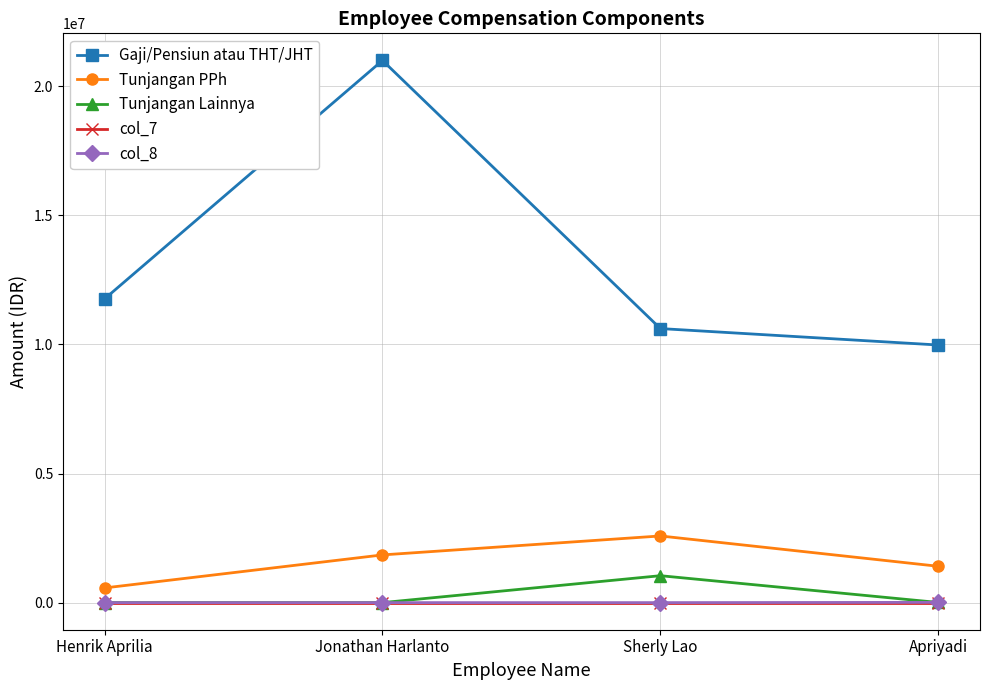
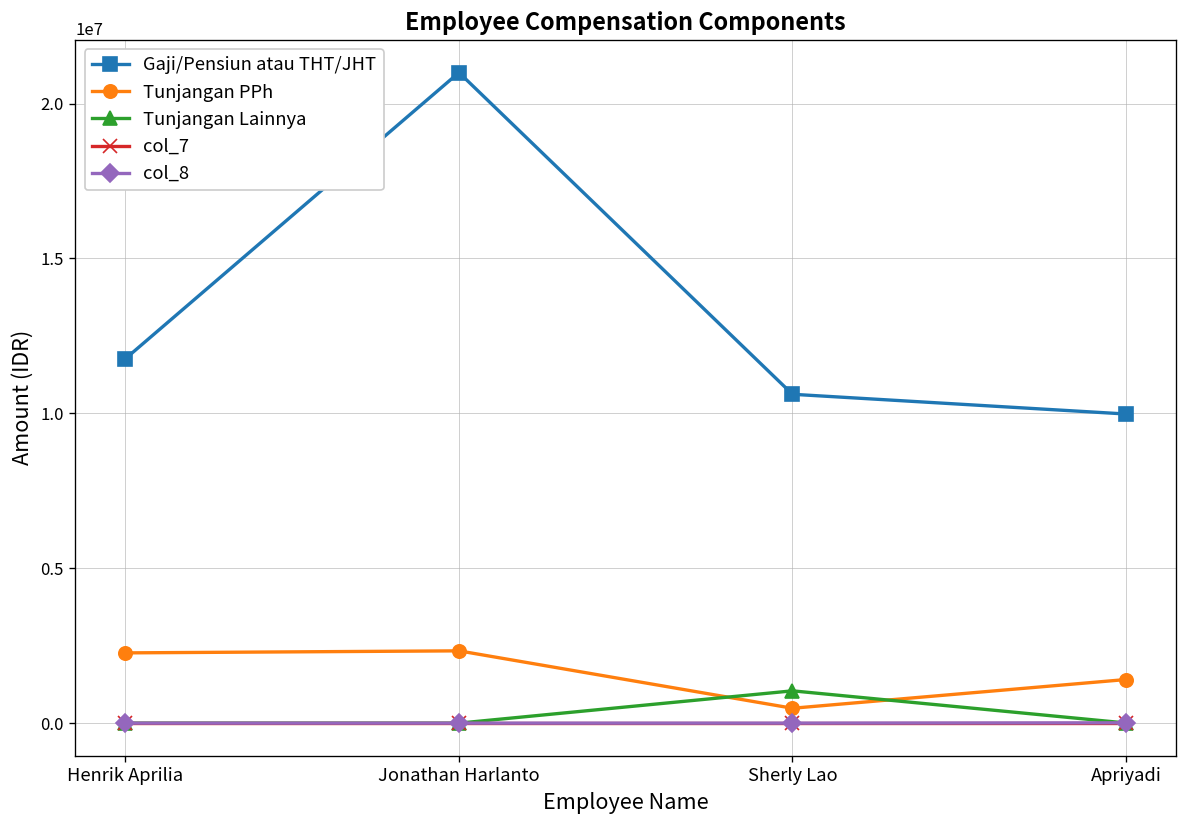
  {
    "Gaji/Pensiun atau THT/JHT": {
      "Henrik Aprilia": 11800000,
      "Jonathan Harlanto": 21000000,
      "Sherly Lao": 10600000,
      "Apriyadi": 10000000
    },
    "Tunjangan PPh": {
-     "Henrik Aprilia": 600000,
-     "Jonathan Harlanto": 1800000,
-     "Sherly Lao": 2600000,
+     "Henrik Aprilia": 2300000,
+     "Jonathan Harlanto": 2300000,
+     "Sherly Lao": 500000,
      "Apriyadi": 1400000
    },
    "Tunjangan Lainnya": {
      "Sherly Lao": 1000000
    }
  }
